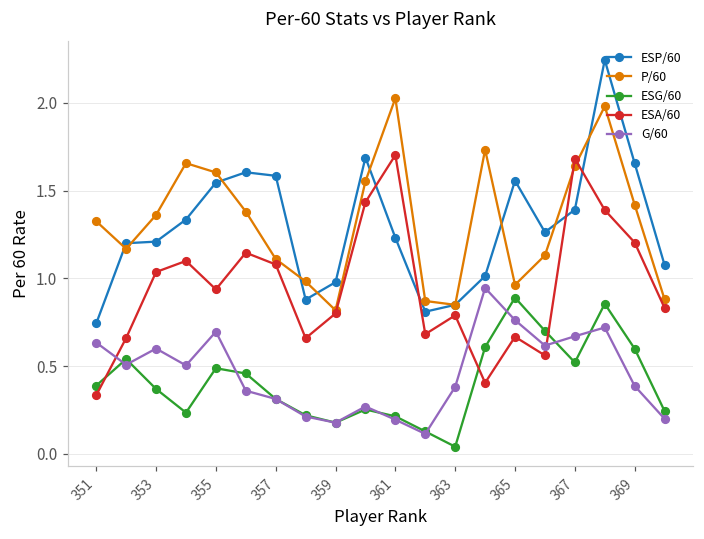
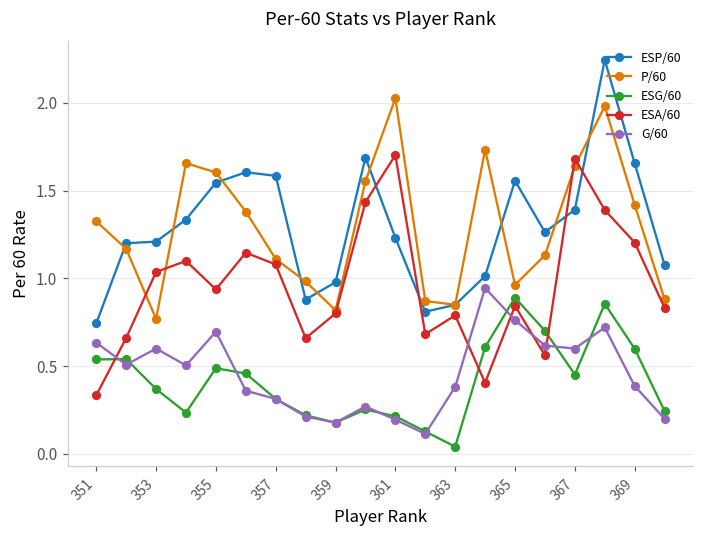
  {
    "ESP/60": {
      "351": 0.74,
      "353": 1.21,
      "355": 1.55,
      "357": 1.58,
      "359": 0.98,
      "361": 1.23,
      "365": 1.56,
      "367": 1.39,
      "369": 1.66
    },
    "P/60": {
      "351": 1.33,
-     "353": 1.36,
+     "353": 0.77,
      "355": 1.60,
      "357": 1.11,
      "359": 0.82,
      "361": 2.03,
      "365": 0.96,
      "367": 1.64,
      "369": 1.42
    },
    "ESG/60": {
-     "351": 0.39,
+     "351": 0.54,
      "353": 0.37,
      "355": 0.49,
      "361": 0.21,
      "363": 0.04,
      "365": 0.89,
-     "367": 0.52,
+     "367": 0.45,
      "369": 0.60
    },
    "ESA/60": {
      "351": 0.33,
      "353": 1.04,
      "355": 0.94,
      "357": 1.08,
      "359": 0.80,
      "361": 1.70,
      "363": 0.79,
-     "365": 0.67,
+     "365": 0.84,
      "367": 1.68,
      "369": 1.20
    },
    "G/60": {
      "351": 0.63,
      "353": 0.60,
      "355": 0.70,
      "361": 0.20,
      "363": 0.38,
      "365": 0.76,
-     "367": 0.67,
+     "367": 0.60,
      "369": 0.39
    }
  }
